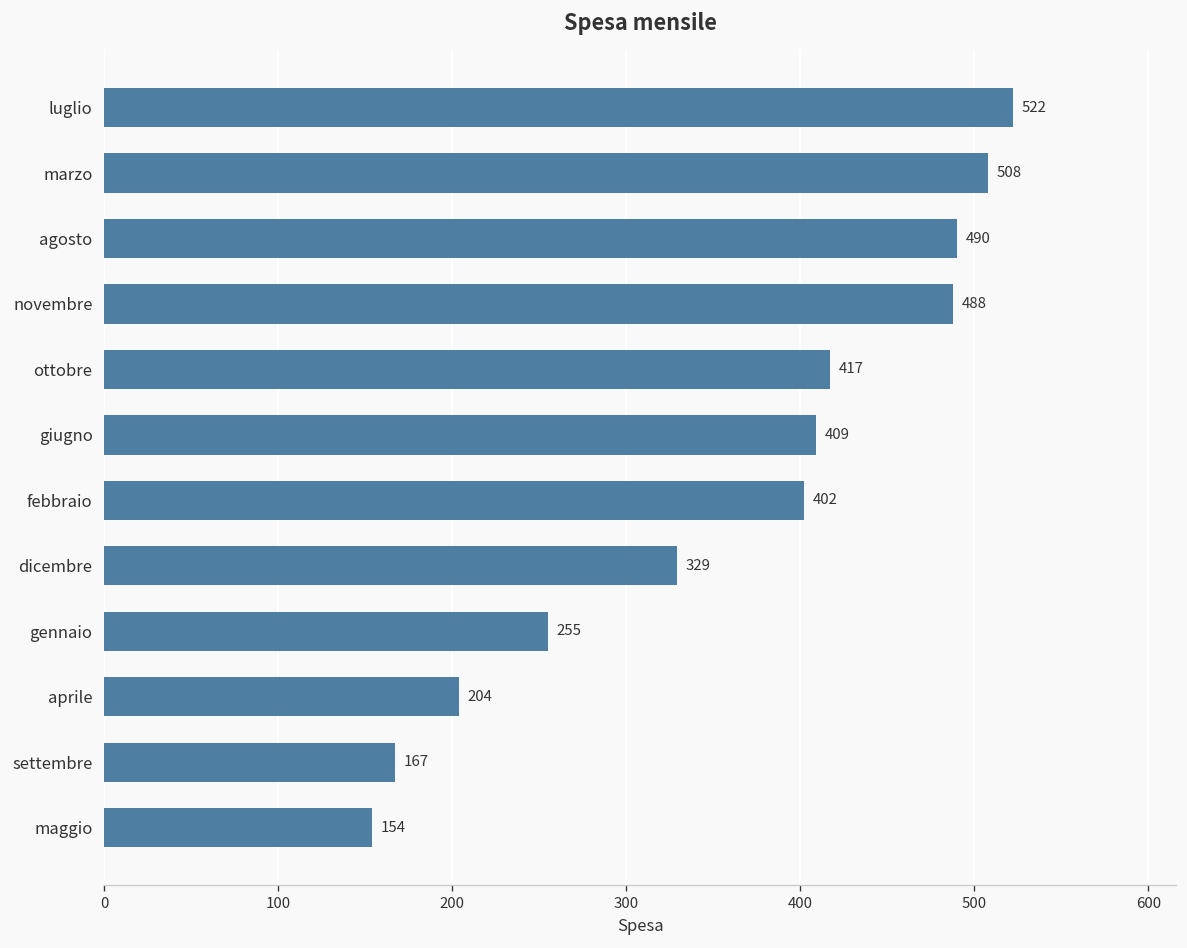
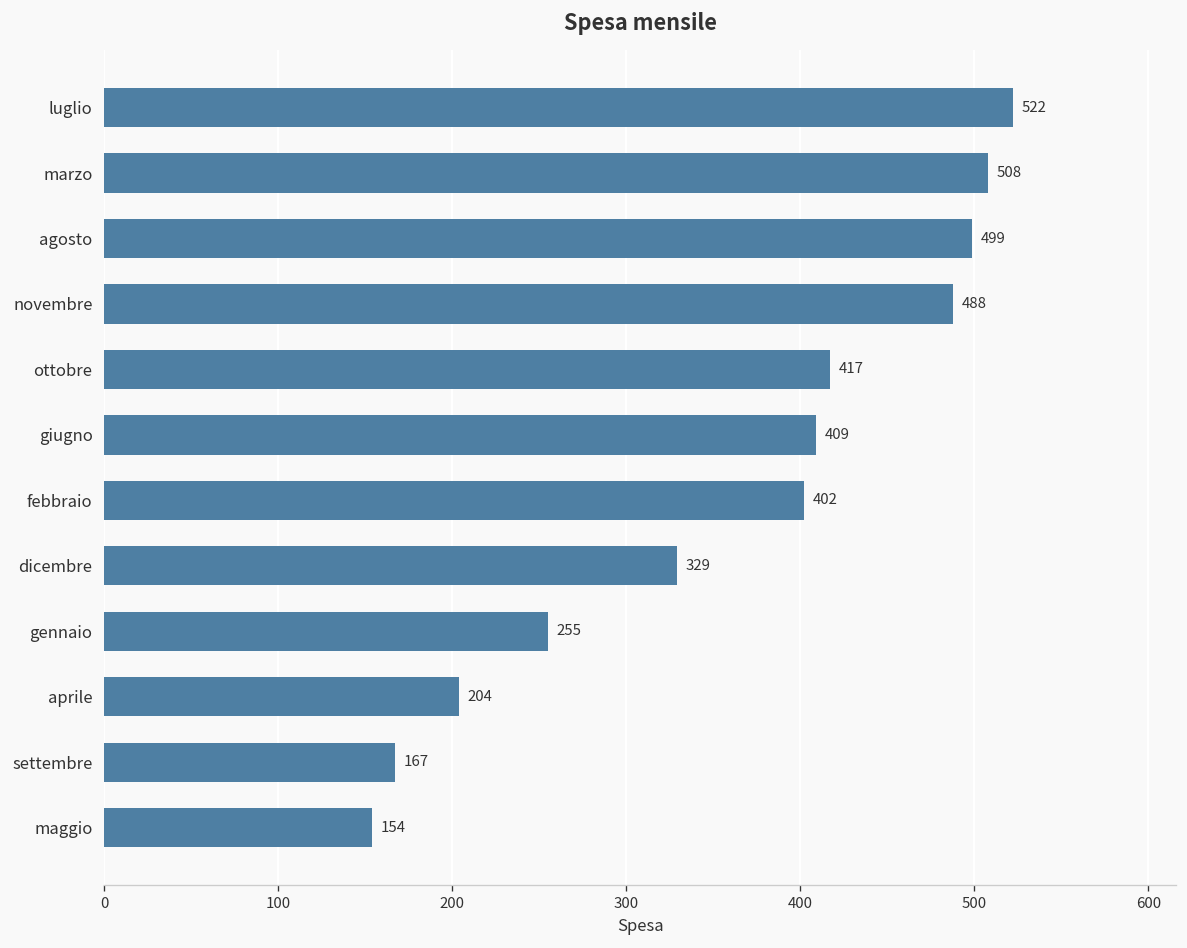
  {
    "luglio": 522,
    "marzo": 508,
-   "agosto": 490,
+   "agosto": 499,
    "novembre": 488,
    "ottobre": 417,
    "giugno": 409,
    "febbraio": 402,
    "dicembre": 329,
    "gennaio": 255,
    "aprile": 204,
    "settembre": 167,
    "maggio": 154
  }
